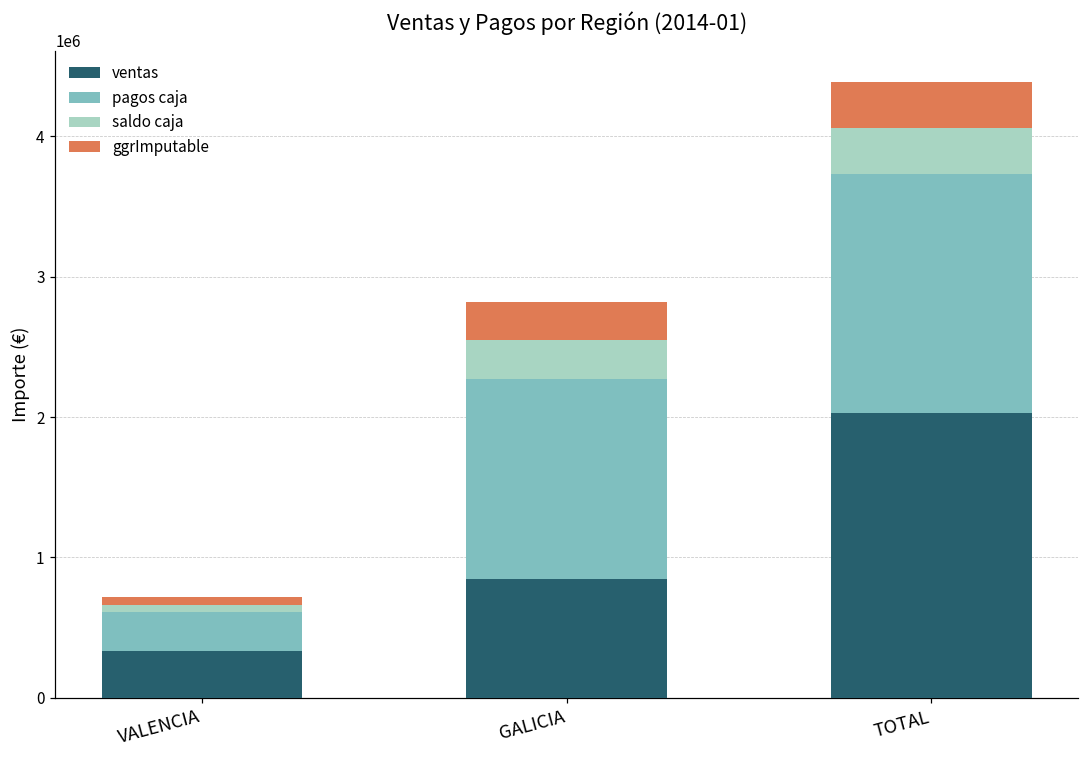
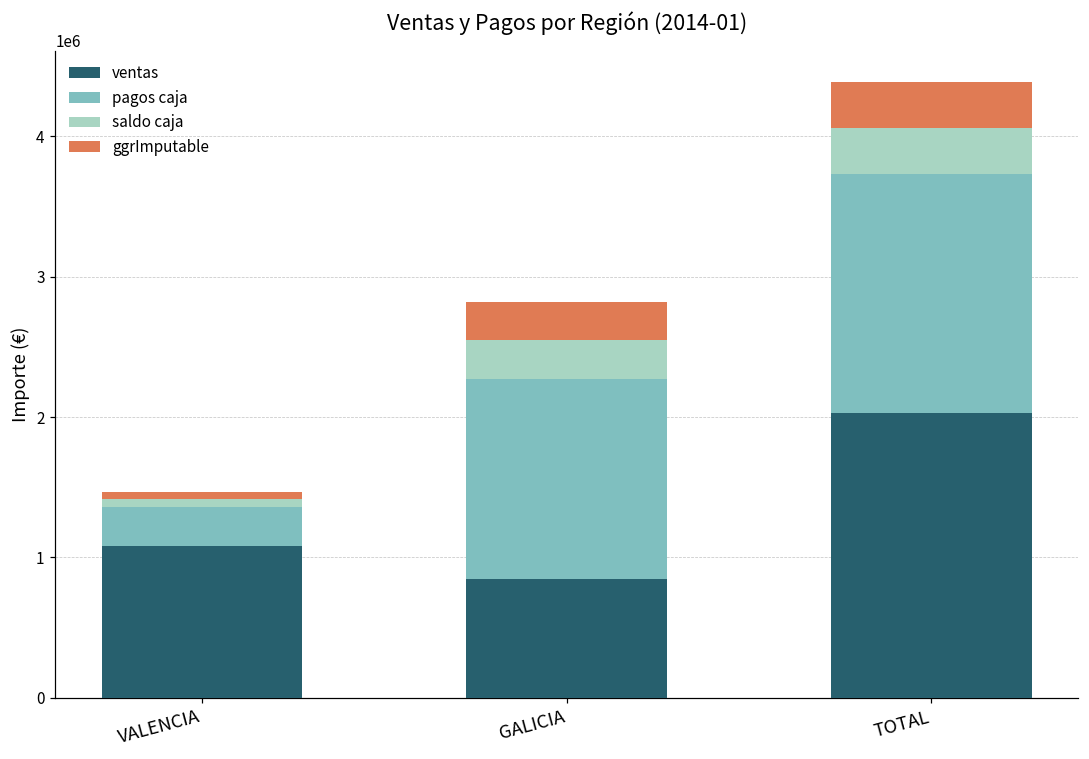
  {
    "ventas": {
-     "VALENCIA": 330000,
+     "VALENCIA": 1080000,
      "GALICIA": 850000,
      "TOTAL": 2030000
    },
    "ggrImputable": {
      "VALENCIA": 50000,
      "GALICIA": 280000,
      "TOTAL": 330000
    }
  }
